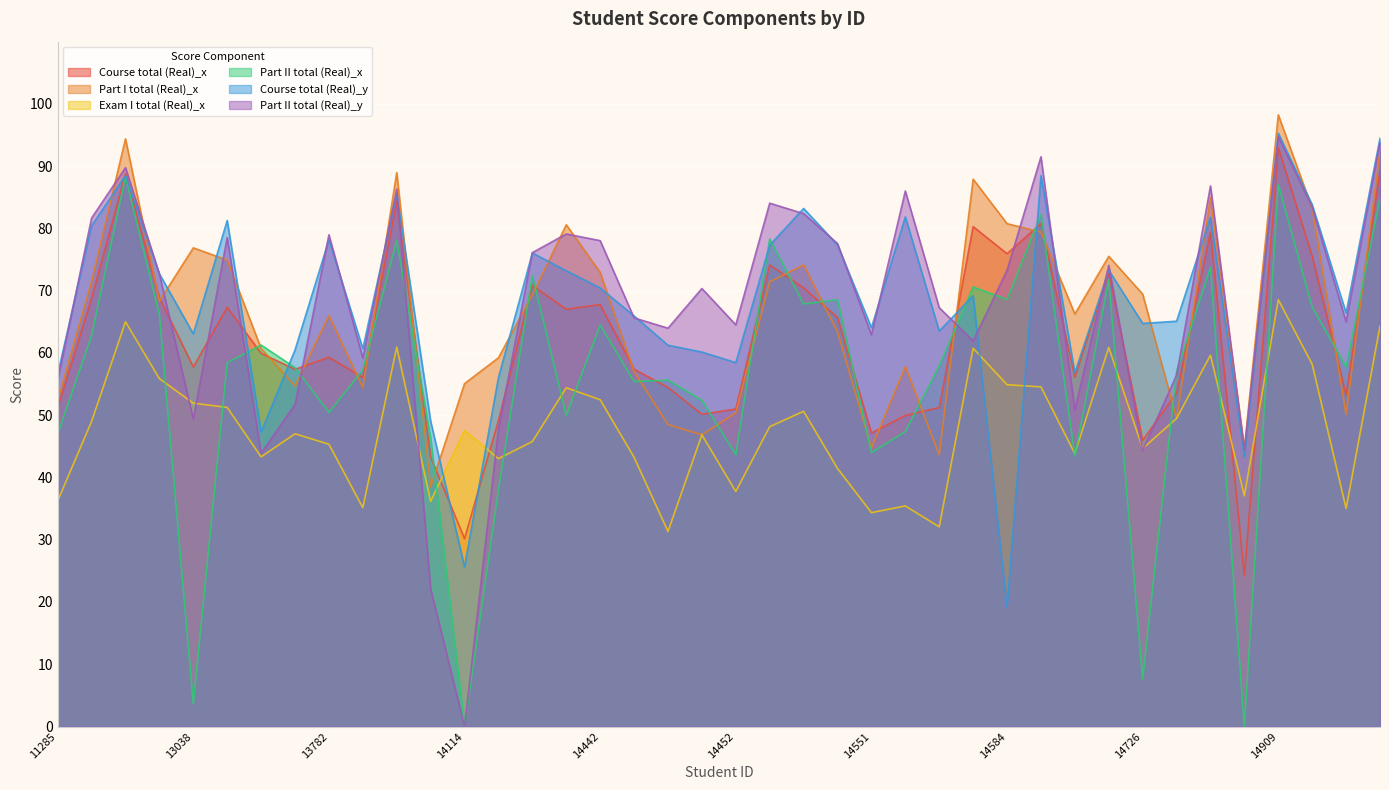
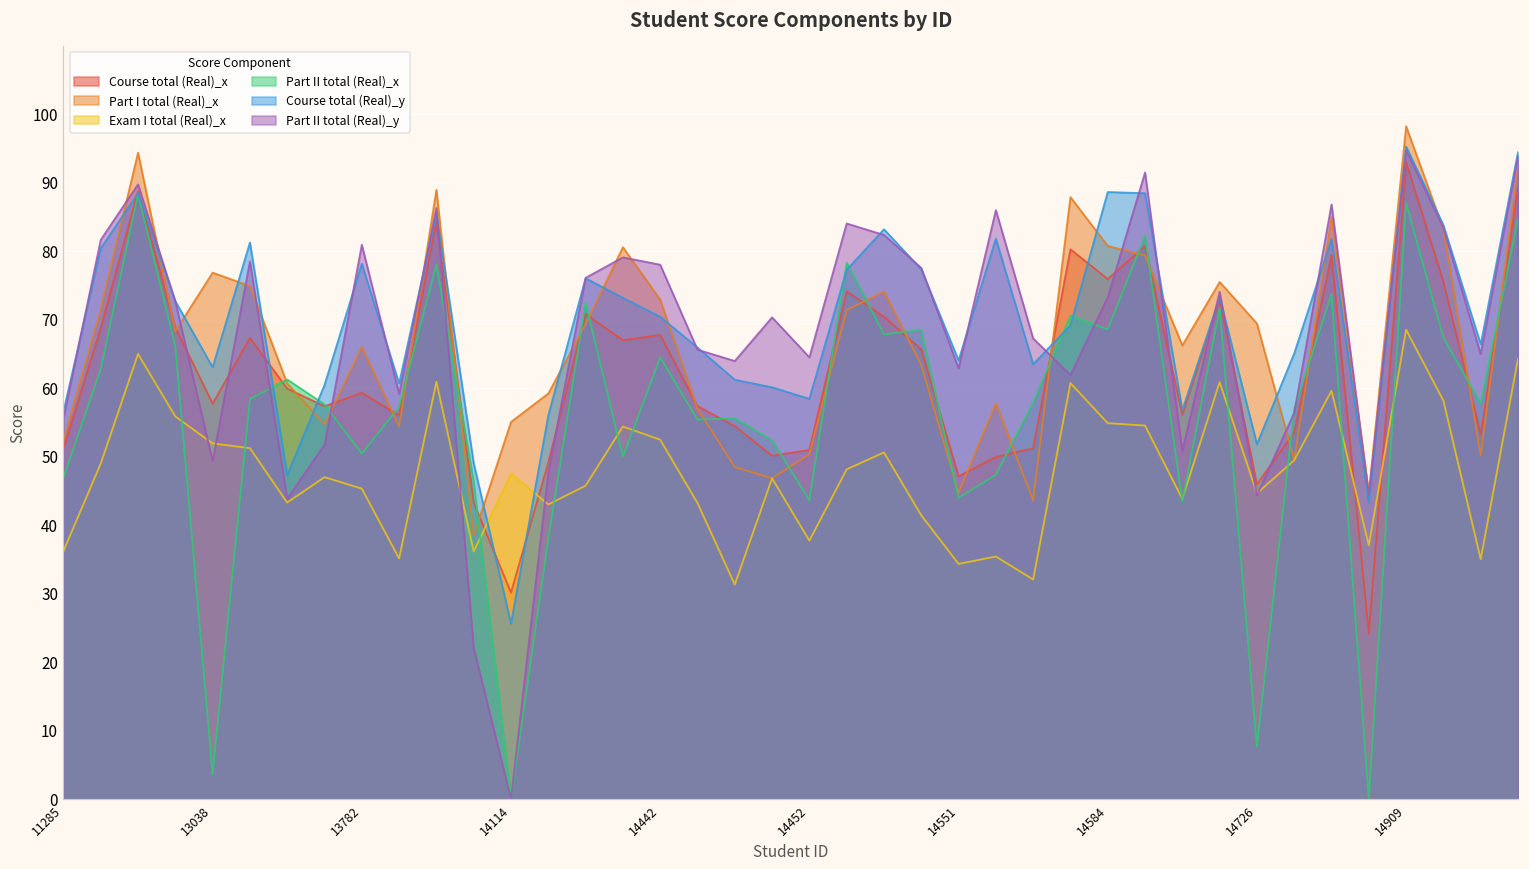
  {
    "Part II total (Real)_x": {
      "11285": 47,
      "13038": 4,
      "13782": 50,
      "14442": 65,
      "14452": 44,
      "14551": 44,
      "14584": 69,
      "14726": 8,
      "14909": 87
    },
    "Course total (Real)_y": {
      "11285": 57,
      "13038": 63,
      "13782": 78,
      "14114": 26,
      "14442": 70,
      "14452": 58,
      "14551": 64,
-     "14584": 19,
-     "14726": 65,
+     "14584": 89,
+     "14726": 52,
      "14909": 95
    },
    "Part II total (Real)_y": {
      "11285": 56,
      "13038": 49,
-     "13782": 79,
+     "13782": 81,
      "14442": 78,
      "14452": 65,
      "14551": 63,
      "14584": 73,
      "14909": 95
    }
  }
